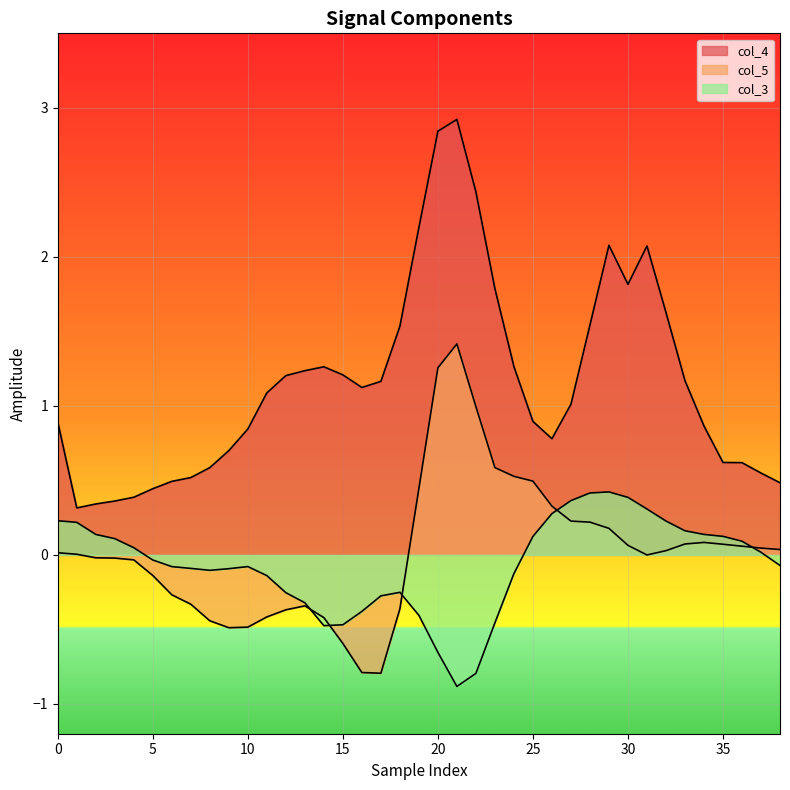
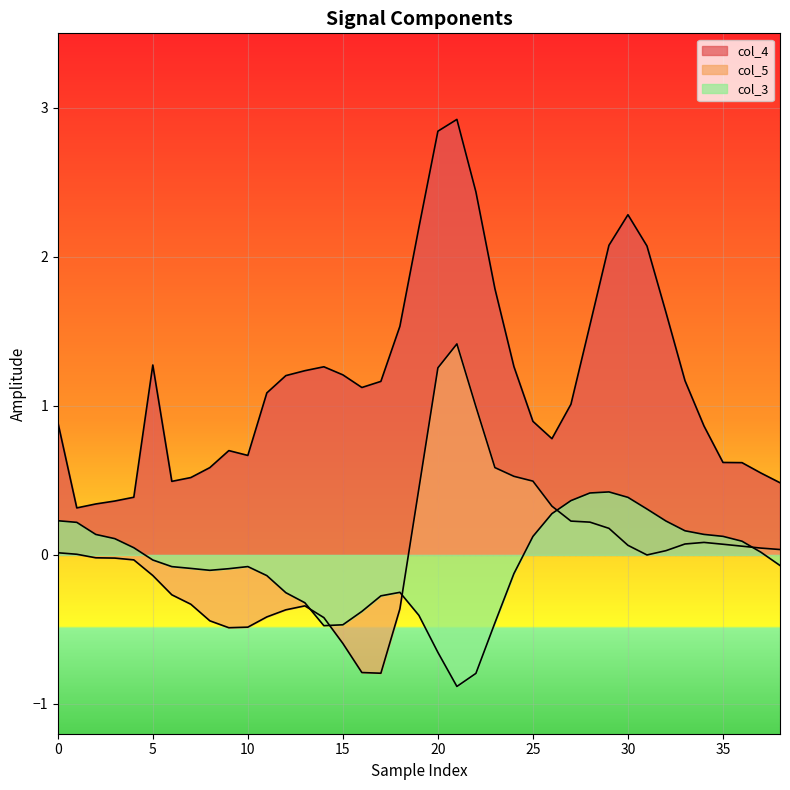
  {
    "col_4": {
      "0": 0.89,
-     "5": 0.44,
-     "10": 0.84,
+     "5": 1.27,
+     "10": 0.67,
      "15": 1.21,
      "20": 2.84,
      "25": 0.90,
-     "30": 1.82,
+     "30": 2.28,
      "35": 0.62
    }
  }
